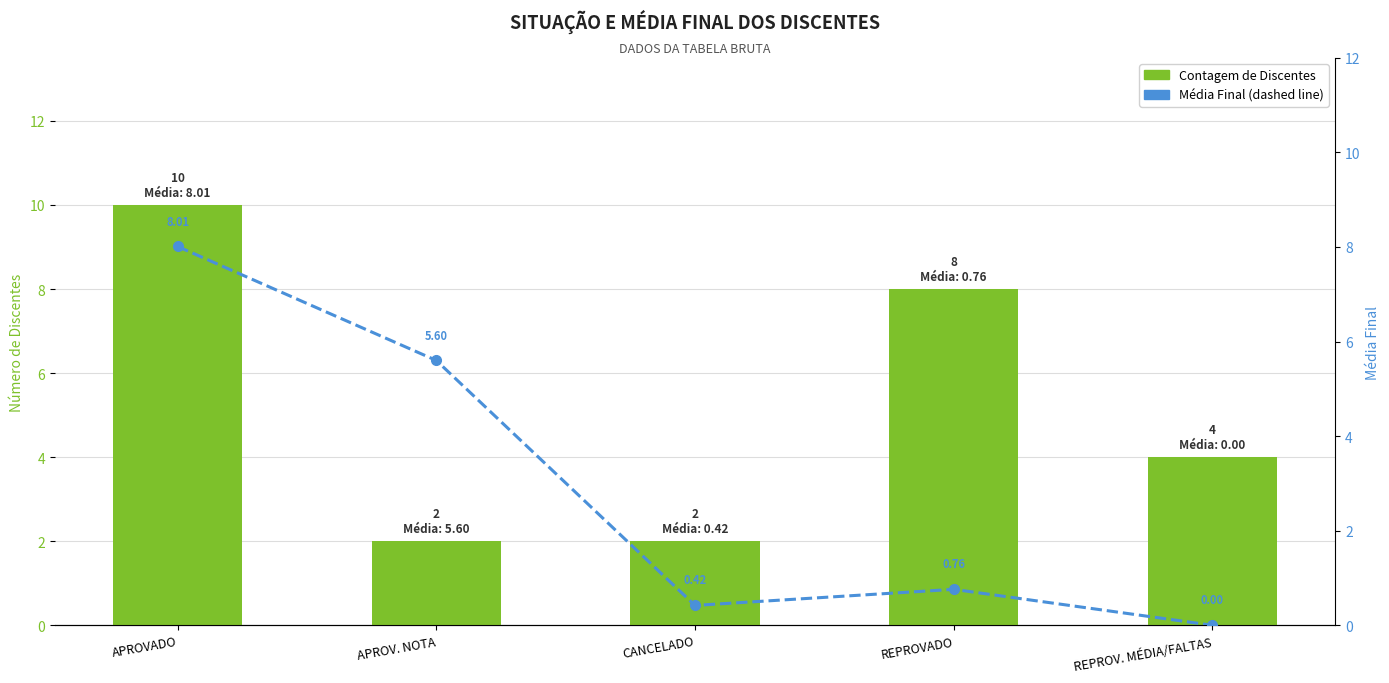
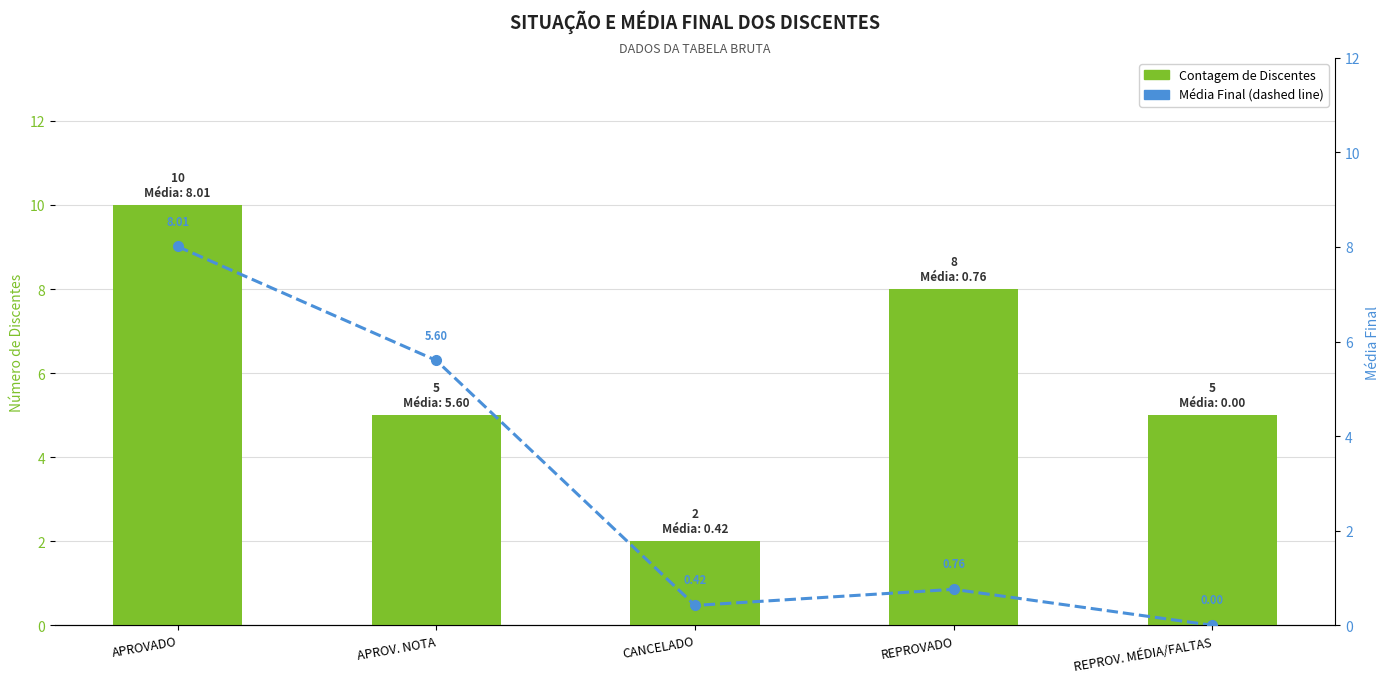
  {
    "Contagem de Discentes": {
      "APROVADO": 10,
-     "APROV. NOTA": 2,
+     "APROV. NOTA": 5,
      "CANCELADO": 2,
      "REPROVADO": 8,
-     "REPROV. MÉDIA/FALTAS": 4
+     "REPROV. MÉDIA/FALTAS": 5
    }
  }
